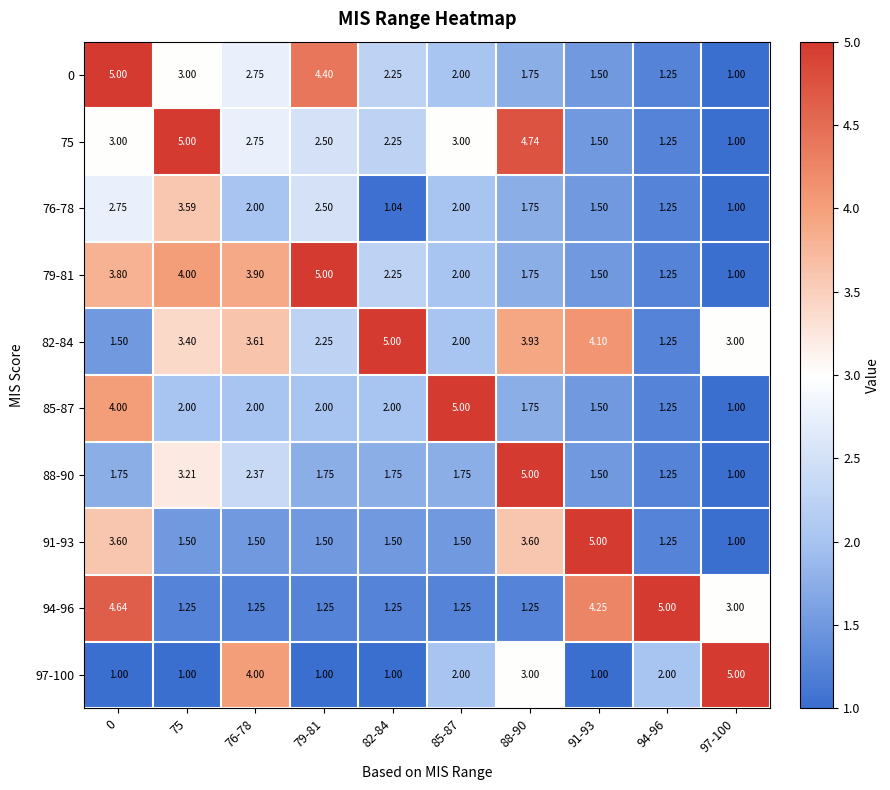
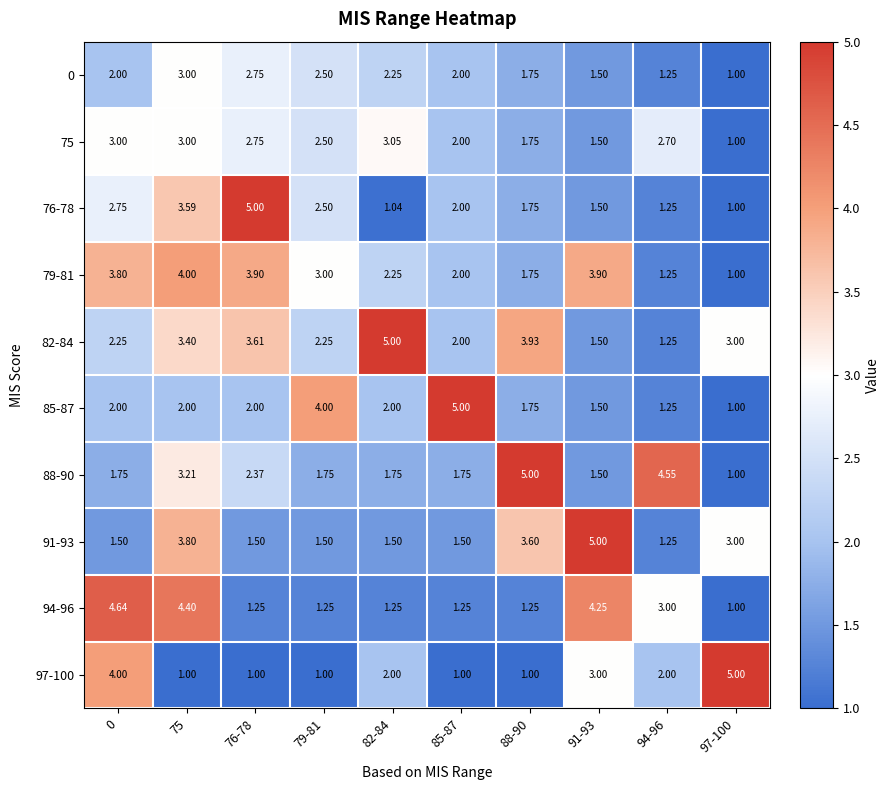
  {
    "0": {
-     "0": 5.00,
+     "0": 2.00,
      "75": 3.00,
      "76-78": 2.75,
-     "79-81": 4.40,
+     "79-81": 2.50,
      "82-84": 2.25,
      "85-87": 2.00,
      "88-90": 1.75,
      "91-93": 1.50,
      "94-96": 1.25,
      "97-100": 1.00
    },
    "75": {
      "0": 3.00,
-     "75": 5.00,
+     "75": 3.00,
      "76-78": 2.75,
      "79-81": 2.50,
-     "82-84": 2.25,
-     "85-87": 3.00,
-     "88-90": 4.74,
+     "82-84": 3.05,
+     "85-87": 2.00,
+     "88-90": 1.75,
      "91-93": 1.50,
-     "94-96": 1.25,
+     "94-96": 2.70,
      "97-100": 1.00
    },
    "76-78": {
      "0": 2.75,
      "75": 3.59,
-     "76-78": 2.00,
+     "76-78": 5.00,
      "79-81": 2.50,
      "82-84": 1.04,
      "85-87": 2.00,
      "88-90": 1.75,
      "91-93": 1.50,
      "94-96": 1.25,
      "97-100": 1.00
    },
    "79-81": {
      "0": 3.80,
      "75": 4.00,
      "76-78": 3.90,
-     "79-81": 5.00,
+     "79-81": 3.00,
      "82-84": 2.25,
      "85-87": 2.00,
      "88-90": 1.75,
-     "91-93": 1.50,
+     "91-93": 3.90,
      "94-96": 1.25,
      "97-100": 1.00
    },
    "82-84": {
-     "0": 1.50,
+     "0": 2.25,
      "75": 3.40,
      "76-78": 3.61,
      "79-81": 2.25,
      "82-84": 5.00,
      "85-87": 2.00,
      "88-90": 3.93,
-     "91-93": 4.10,
+     "91-93": 1.50,
      "94-96": 1.25,
      "97-100": 3.00
    },
    "85-87": {
-     "0": 4.00,
+     "0": 2.00,
      "75": 2.00,
      "76-78": 2.00,
-     "79-81": 2.00,
+     "79-81": 4.00,
      "82-84": 2.00,
      "85-87": 5.00,
      "88-90": 1.75,
      "91-93": 1.50,
      "94-96": 1.25,
      "97-100": 1.00
    },
    "88-90": {
      "0": 1.75,
      "75": 3.21,
      "76-78": 2.37,
      "79-81": 1.75,
      "82-84": 1.75,
      "85-87": 1.75,
      "88-90": 5.00,
      "91-93": 1.50,
-     "94-96": 1.25,
+     "94-96": 4.55,
      "97-100": 1.00
    },
    "91-93": {
-     "0": 3.60,
-     "75": 1.50,
+     "0": 1.50,
+     "75": 3.80,
      "76-78": 1.50,
      "79-81": 1.50,
      "82-84": 1.50,
      "85-87": 1.50,
      "88-90": 3.60,
      "91-93": 5.00,
      "94-96": 1.25,
-     "97-100": 1.00
+     "97-100": 3.00
    },
    "94-96": {
      "0": 4.64,
-     "75": 1.25,
+     "75": 4.40,
      "76-78": 1.25,
      "79-81": 1.25,
      "82-84": 1.25,
      "85-87": 1.25,
      "88-90": 1.25,
      "91-93": 4.25,
-     "94-96": 5.00,
-     "97-100": 3.00
+     "94-96": 3.00,
+     "97-100": 1.00
    },
    "97-100": {
-     "0": 1.00,
+     "0": 4.00,
      "75": 1.00,
-     "76-78": 4.00,
+     "76-78": 1.00,
      "79-81": 1.00,
-     "82-84": 1.00,
-     "85-87": 2.00,
-     "88-90": 3.00,
-     "91-93": 1.00,
+     "82-84": 2.00,
+     "85-87": 1.00,
+     "88-90": 1.00,
+     "91-93": 3.00,
      "94-96": 2.00,
      "97-100": 5.00
    }
  }
